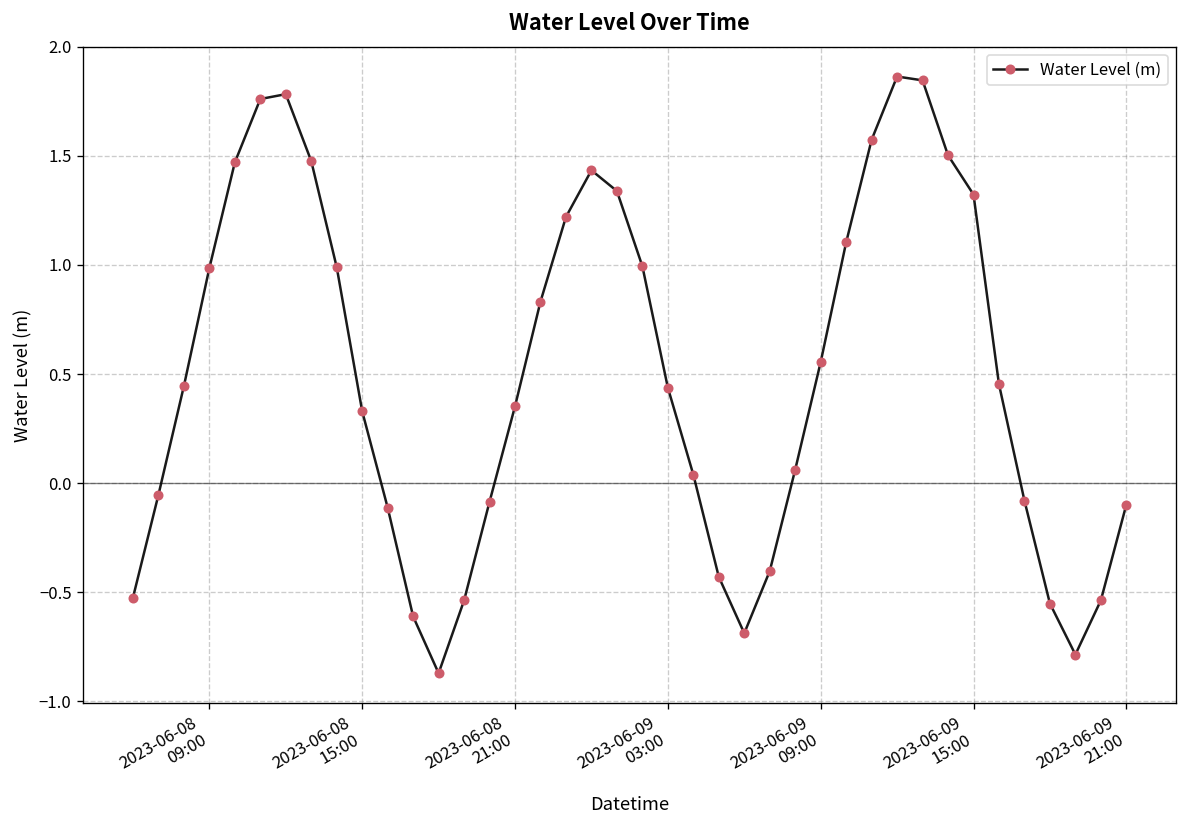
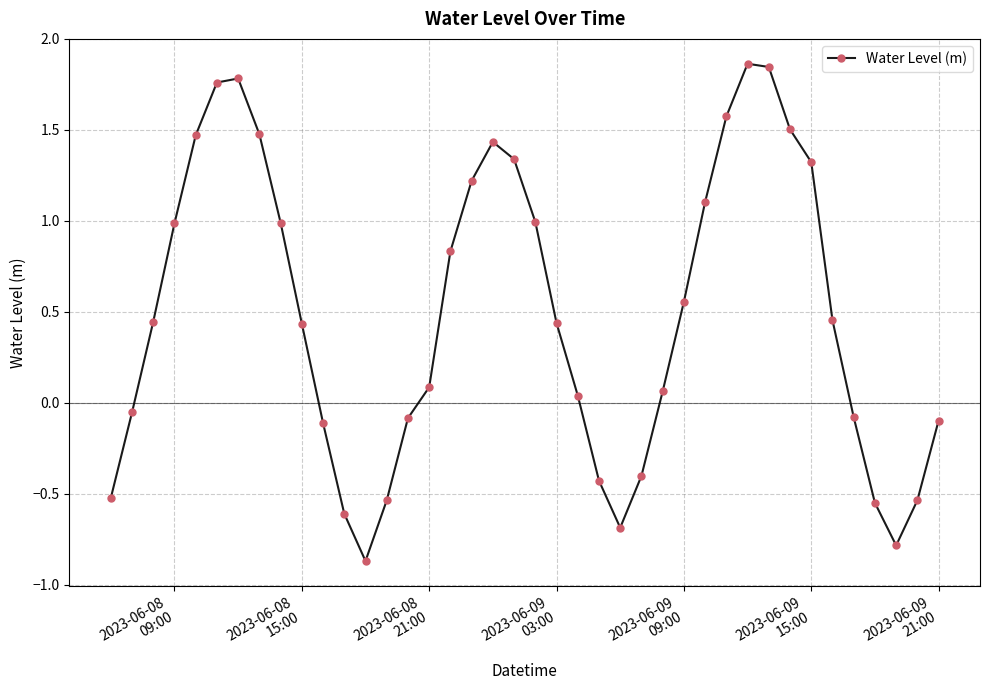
  {
    "2023-06-08 09:00": 0.99,
-   "2023-06-08 15:00": 0.33,
-   "2023-06-08 21:00": 0.35,
+   "2023-06-08 15:00": 0.43,
+   "2023-06-08 21:00": 0.09,
    "2023-06-09 03:00": 0.44,
    "2023-06-09 09:00": 0.55,
    "2023-06-09 15:00": 1.32,
    "2023-06-09 21:00": -0.10
  }
